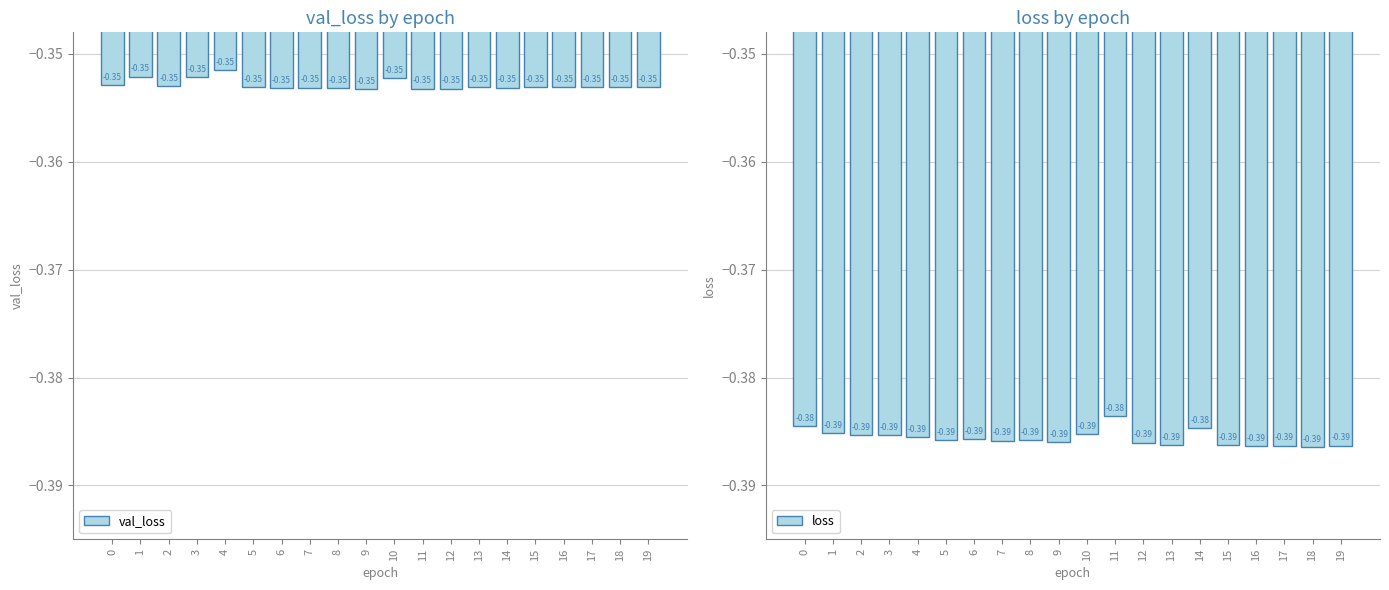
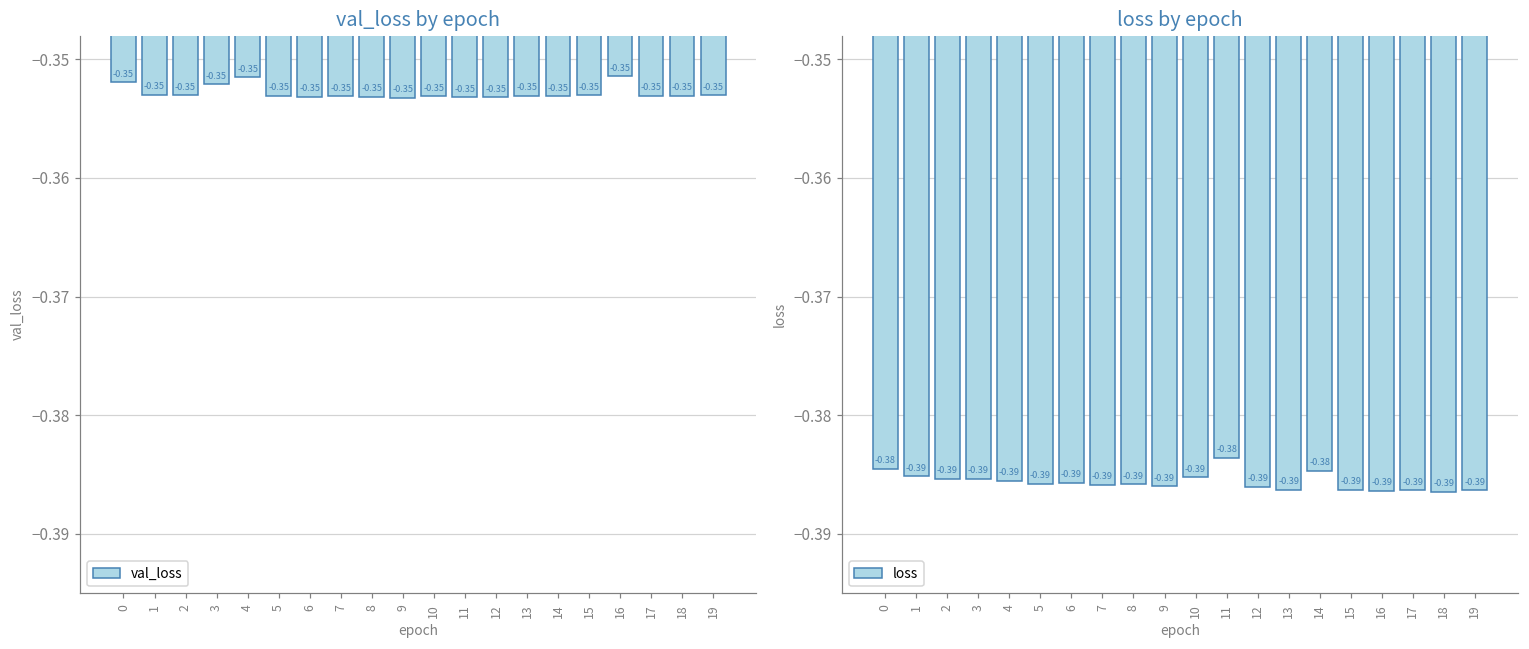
  {
    "val_loss by epoch": {
-     "0": -0.3529,
-     "1": -0.3521,
-     "10": -0.3523,
-     "16": -0.3531
+     "0": -0.3519,
+     "1": -0.3530,
+     "10": -0.3531,
+     "16": -0.3514
    },
    "loss by epoch": {
      "0": -0.38,
      "1": -0.39,
      "2": -0.39,
      "3": -0.39,
      "4": -0.39,
      "5": -0.39,
      "6": -0.39,
      "7": -0.39,
      "8": -0.39,
      "9": -0.39,
      "10": -0.39,
      "11": -0.38,
      "12": -0.39,
      "13": -0.39,
      "14": -0.38,
      "15": -0.39,
      "16": -0.39,
      "17": -0.39,
      "18": -0.39,
      "19": -0.39
    }
  }
